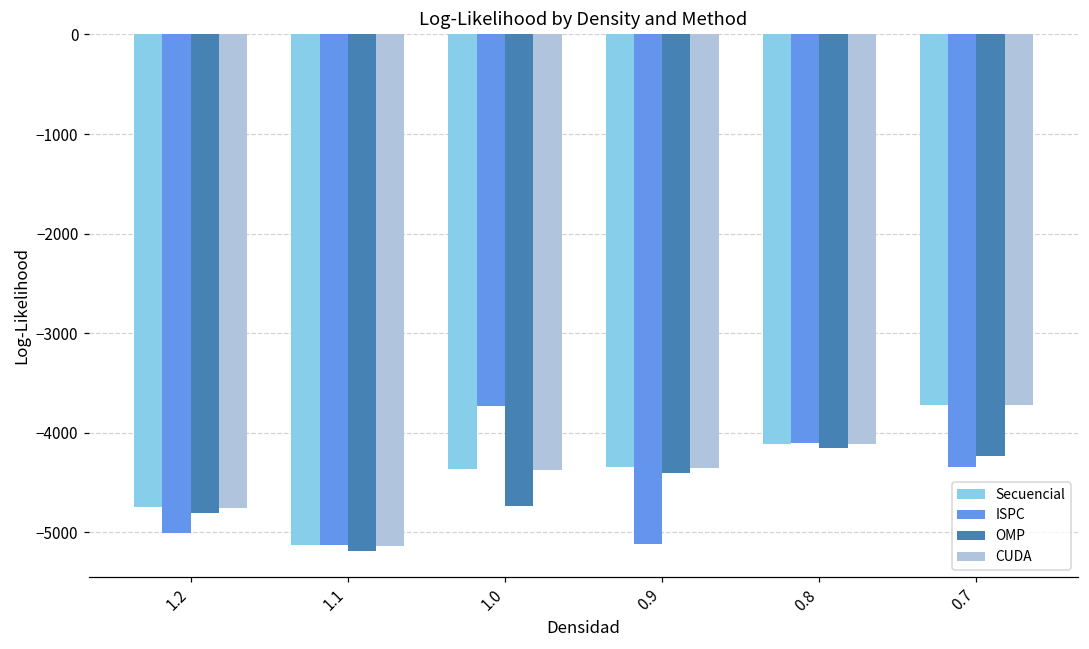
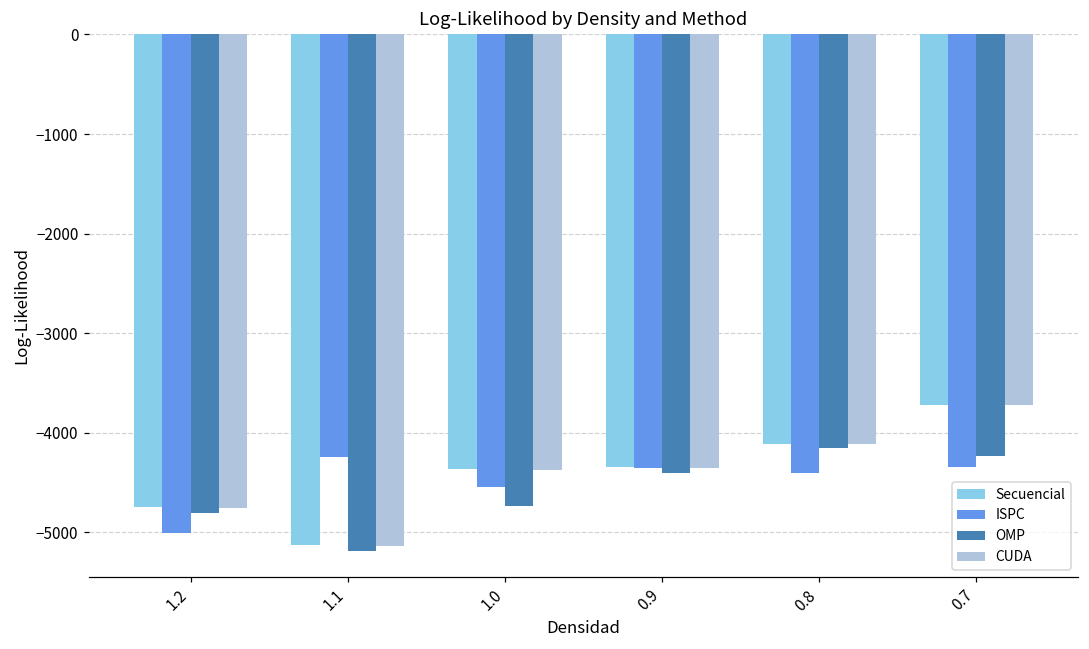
  {
    "ISPC": {
      "1.2": -5000,
-     "1.1": -5100,
-     "1.0": -3700,
-     "0.9": -5100,
-     "0.8": -4100,
+     "1.1": -4200,
+     "1.0": -4500,
+     "0.9": -4400,
+     "0.8": -4400,
      "0.7": -4300
    },
    "OMP": {
      "1.2": -4800,
      "1.1": -5200,
      "1.0": -4700,
      "0.9": -4400,
      "0.8": -4200,
      "0.7": -4200
    }
  }
